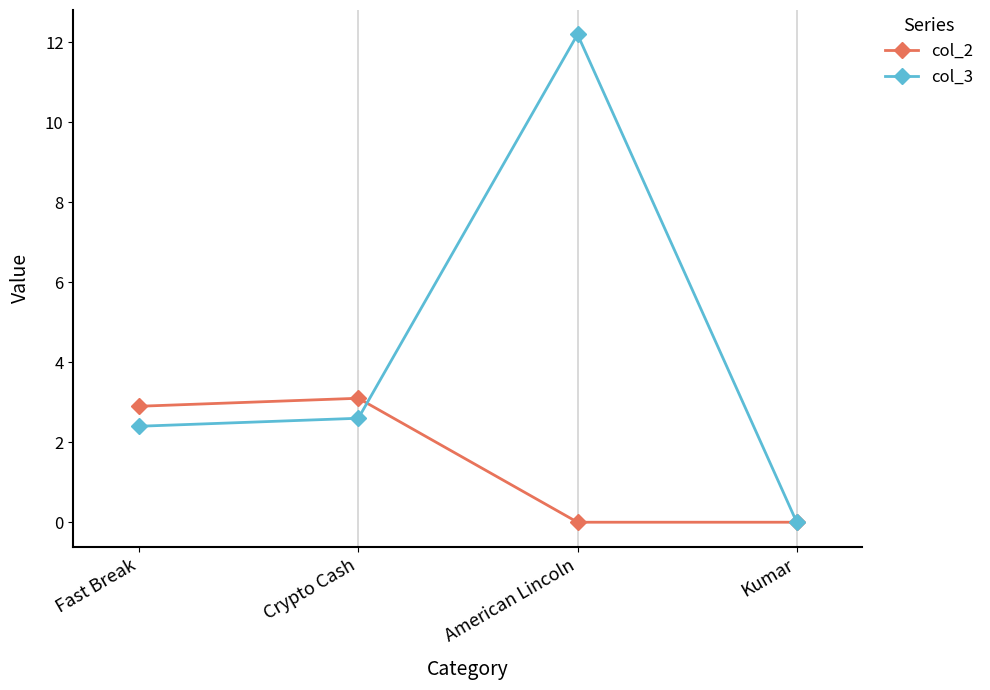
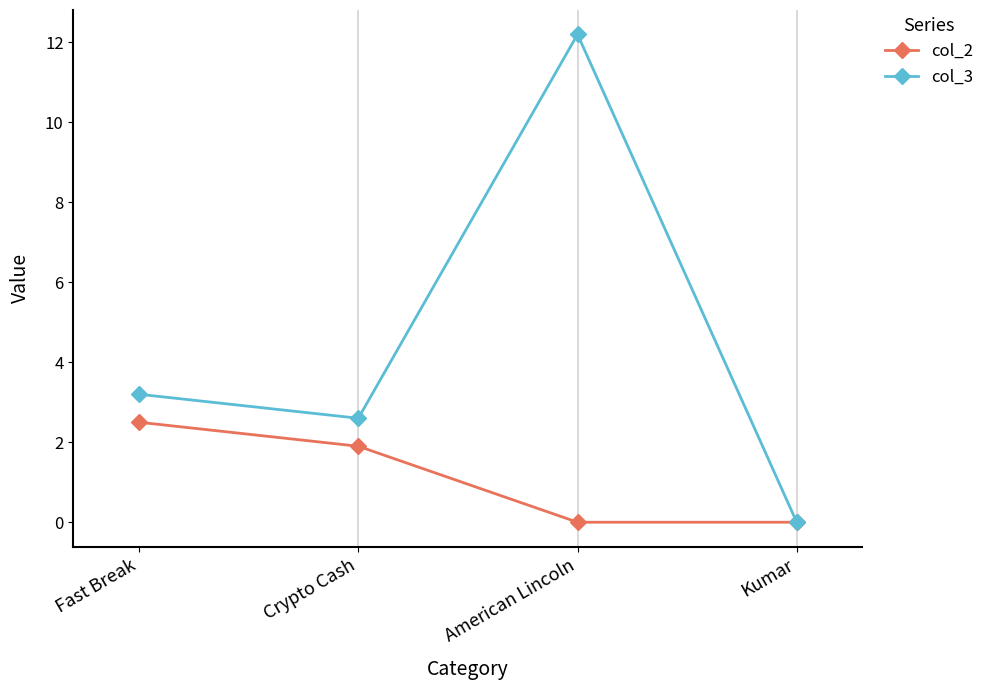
  {
    "col_2": {
-     "Fast Break": 2.9,
-     "Crypto Cash": 3.1,
+     "Fast Break": 2.5,
+     "Crypto Cash": 1.9,
      "American Lincoln": 0.0
    },
    "col_3": {
-     "Fast Break": 2.4,
+     "Fast Break": 3.2,
      "Crypto Cash": 2.6,
      "American Lincoln": 12.2
    }
  }
